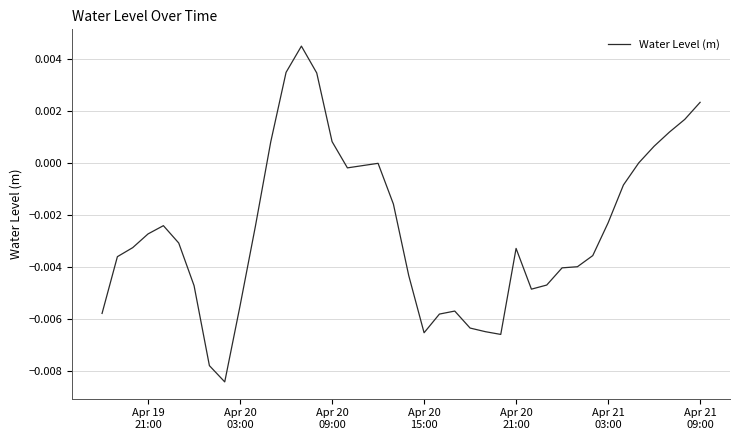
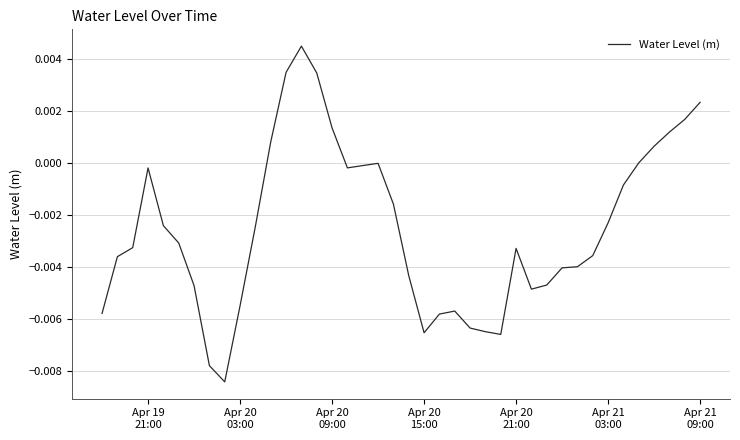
  {
-   "Apr 19 21:00": -0.0027,
+   "Apr 19 21:00": -0.0002,
    "Apr 20 03:00": -0.0055,
-   "Apr 20 09:00": 0.0008,
+   "Apr 20 09:00": 0.0014,
    "Apr 20 15:00": -0.0065,
    "Apr 20 21:00": -0.0033,
    "Apr 21 03:00": -0.0023,
    "Apr 21 09:00": 0.0023
  }
